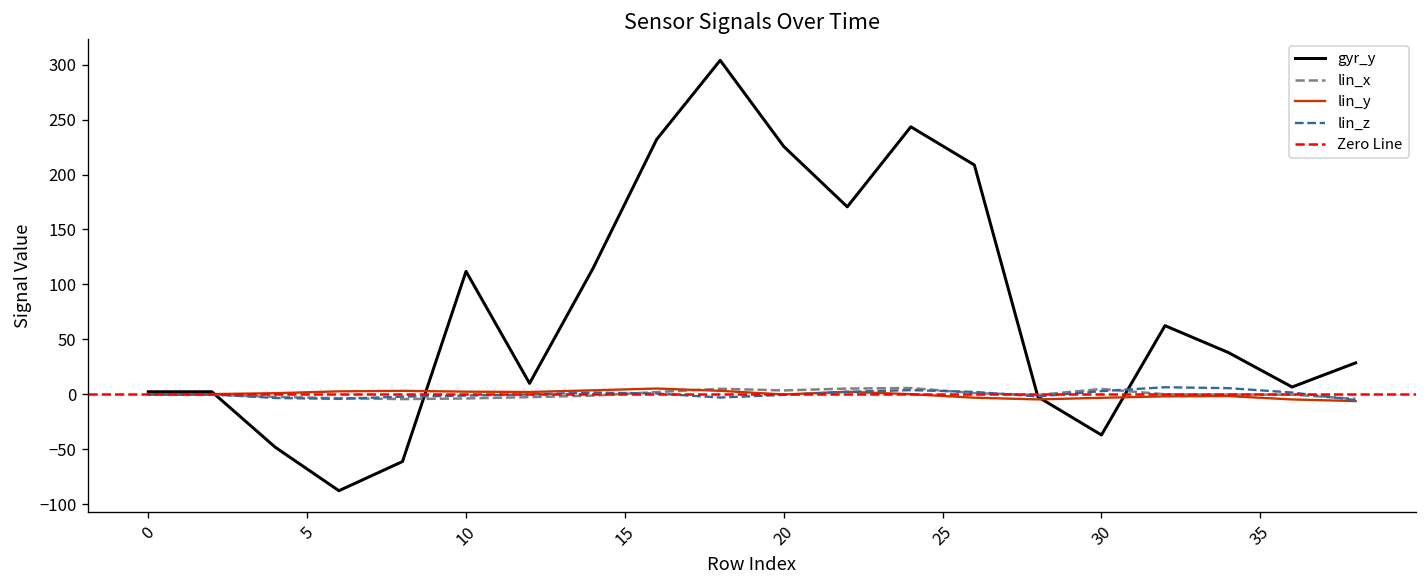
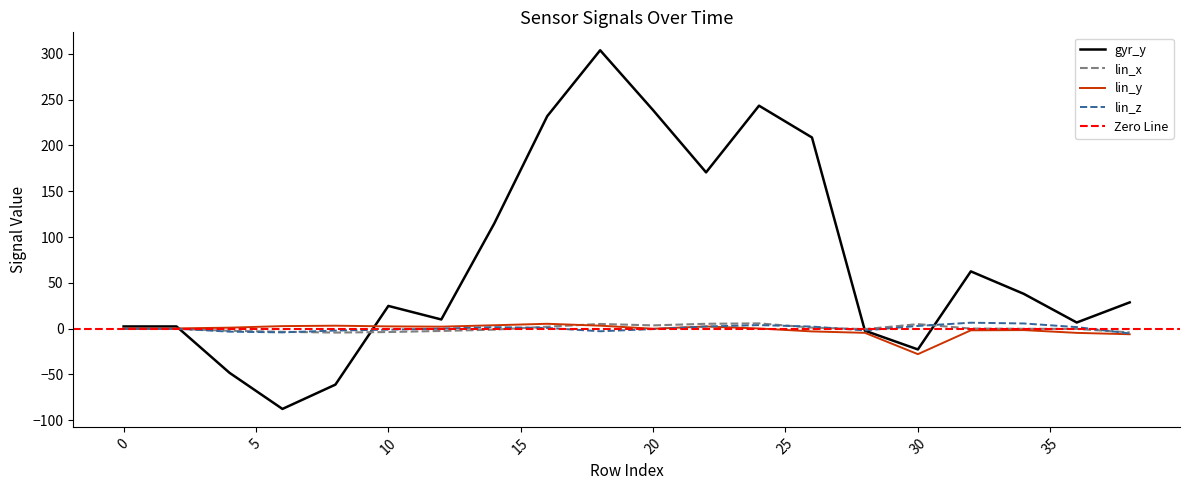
  {
    "gyr_y": {
-     "10": 110,
-     "20": 230,
-     "30": -40
+     "10": 20,
+     "20": 240,
+     "30": -20
    },
    "lin_x": {
      "20": 0
    },
    "lin_y": {
      "10": 0,
-     "30": 0
+     "30": -30
    }
  }
